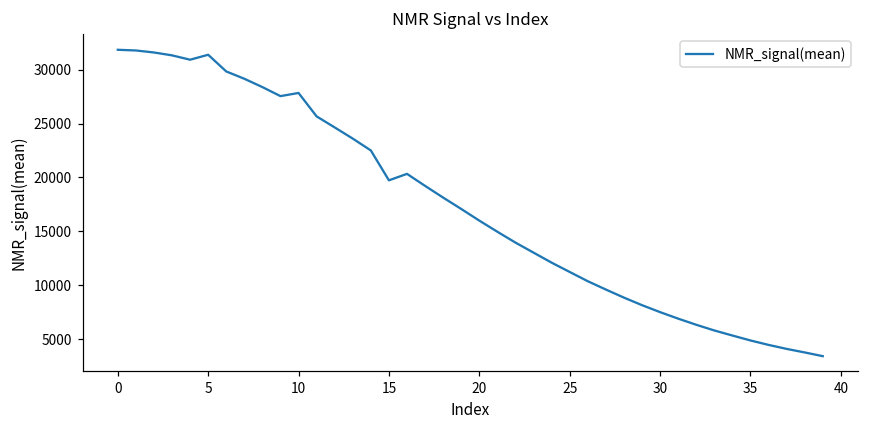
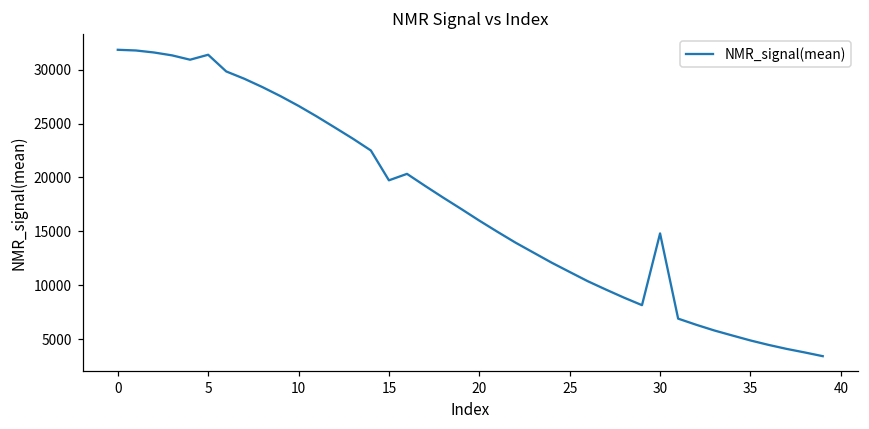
  {
    "0": 32000,
    "5": 31000,
-   "10": 28000,
+   "10": 27000,
    "15": 20000,
    "20": 16000,
    "25": 11000,
-   "30": 8000,
+   "30": 15000,
    "35": 5000
  }
